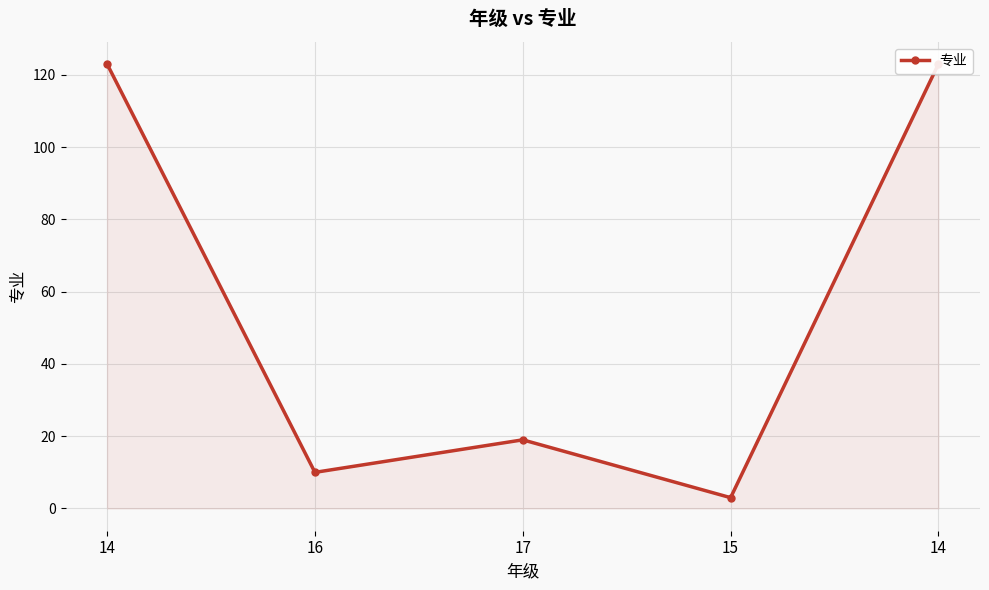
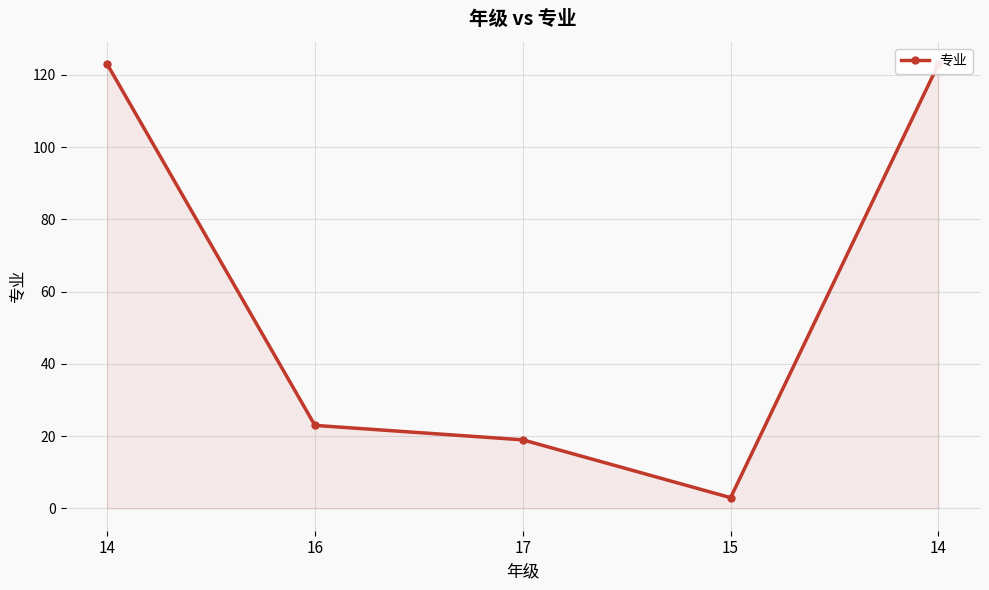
  {
-   "16": 10,
+   "16": 23,
    "17": 19,
    "15": 3
  }
